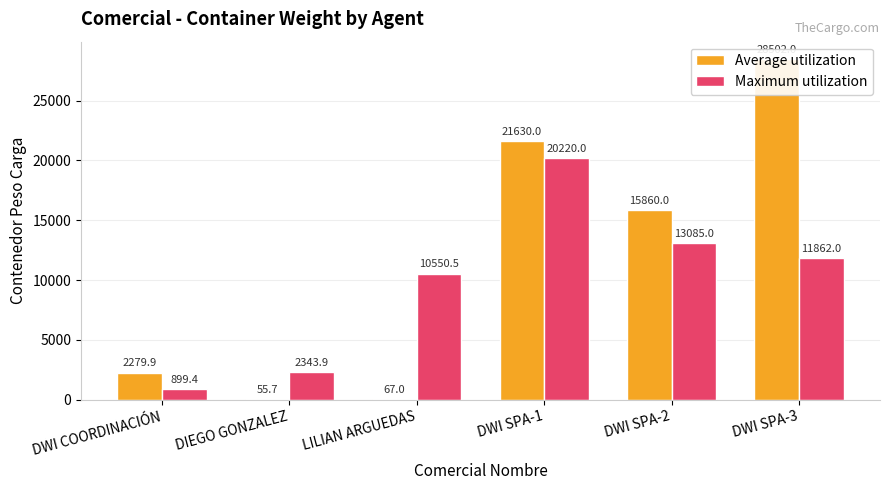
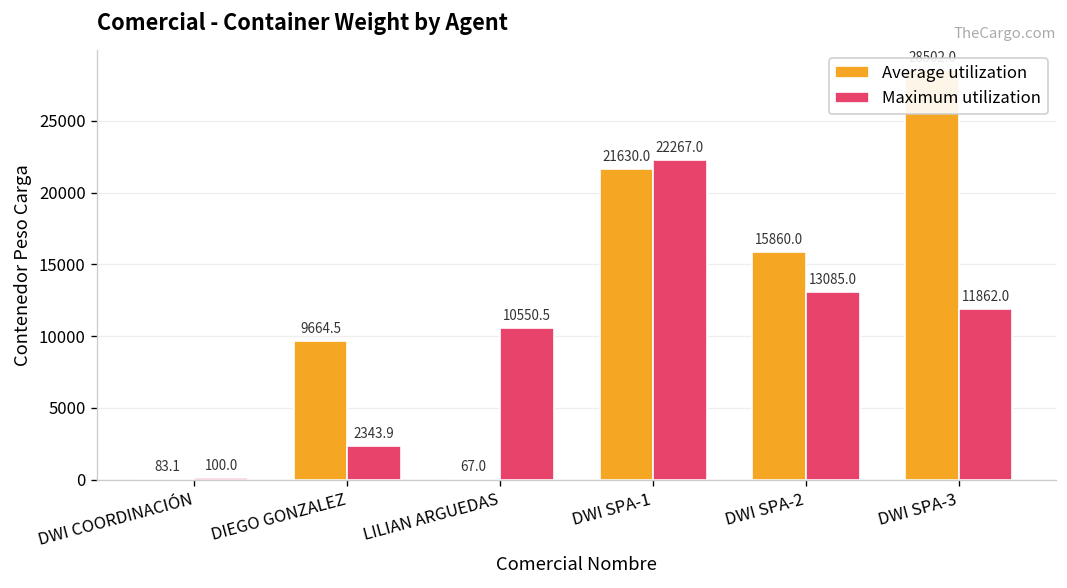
  {
    "Average utilization": {
-     "DWI COORDINACIÓN": 2279.9,
-     "DIEGO GONZALEZ": 55.7,
+     "DWI COORDINACIÓN": 83.1,
+     "DIEGO GONZALEZ": 9664.5,
      "LILIAN ARGUEDAS": 67.0,
      "DWI SPA-1": 21630.0,
      "DWI SPA-2": 15860.0
    },
    "Maximum utilization": {
-     "DWI COORDINACIÓN": 899.4,
+     "DWI COORDINACIÓN": 100.0,
      "DIEGO GONZALEZ": 2343.9,
      "LILIAN ARGUEDAS": 10550.5,
-     "DWI SPA-1": 20220.0,
+     "DWI SPA-1": 22267.0,
      "DWI SPA-2": 13085.0,
      "DWI SPA-3": 11862.0
    }
  }
